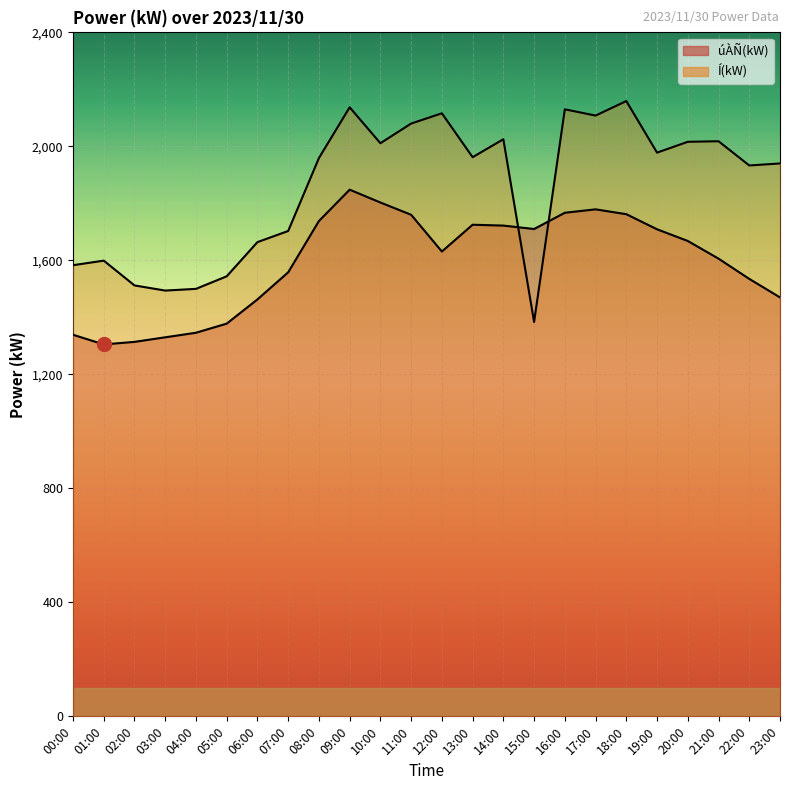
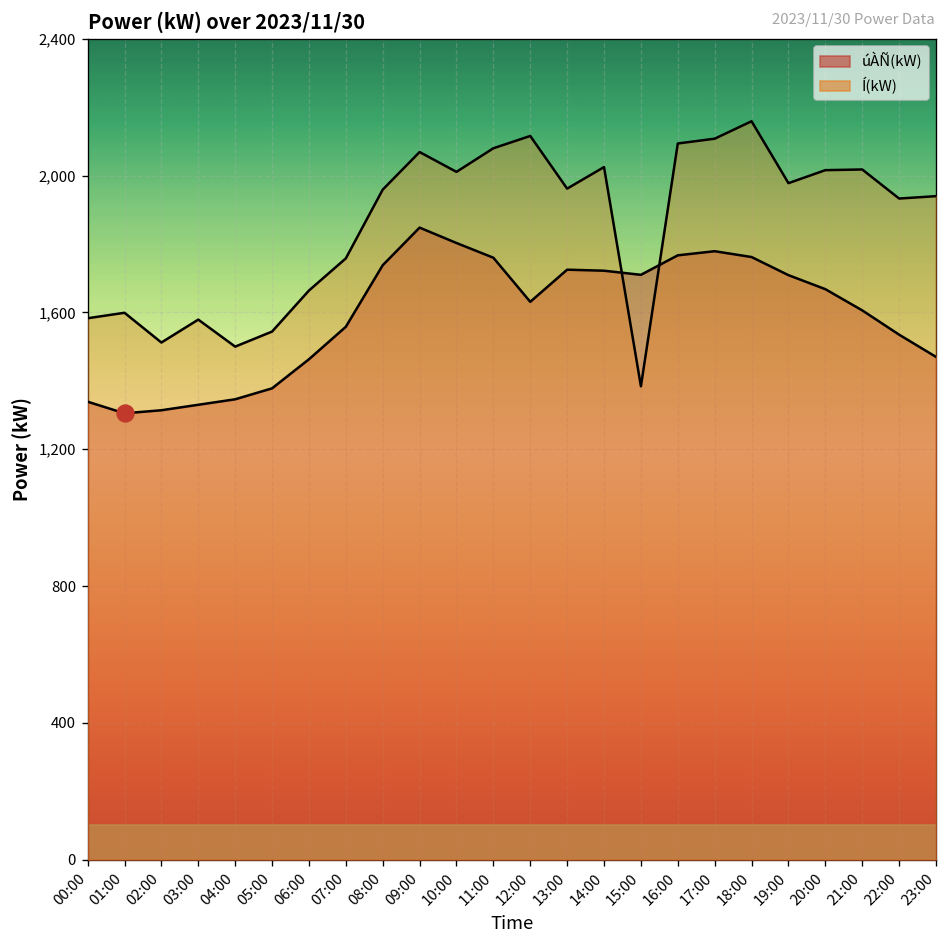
  {
    "Í(kW)": {
      "00:00": "1,580",
      "01:00": "1,600",
      "02:00": "1,510",
-     "03:00": "1,490",
+     "03:00": "1,580",
      "04:00": "1,500",
      "05:00": "1,540",
      "06:00": "1,660",
-     "07:00": "1,700",
+     "07:00": "1,760",
      "08:00": "1,960",
-     "09:00": "2,140",
+     "09:00": "2,070",
      "10:00": "2,010",
      "11:00": "2,080",
      "12:00": "2,120",
      "13:00": "1,960",
      "14:00": "2,030",
      "15:00": "1,380",
-     "16:00": "2,130",
+     "16:00": "2,090",
      "17:00": "2,110",
      "18:00": "2,160",
      "19:00": "1,980",
      "20:00": "2,020",
      "21:00": "2,020",
      "22:00": "1,930",
      "23:00": "1,940"
    }
  }
